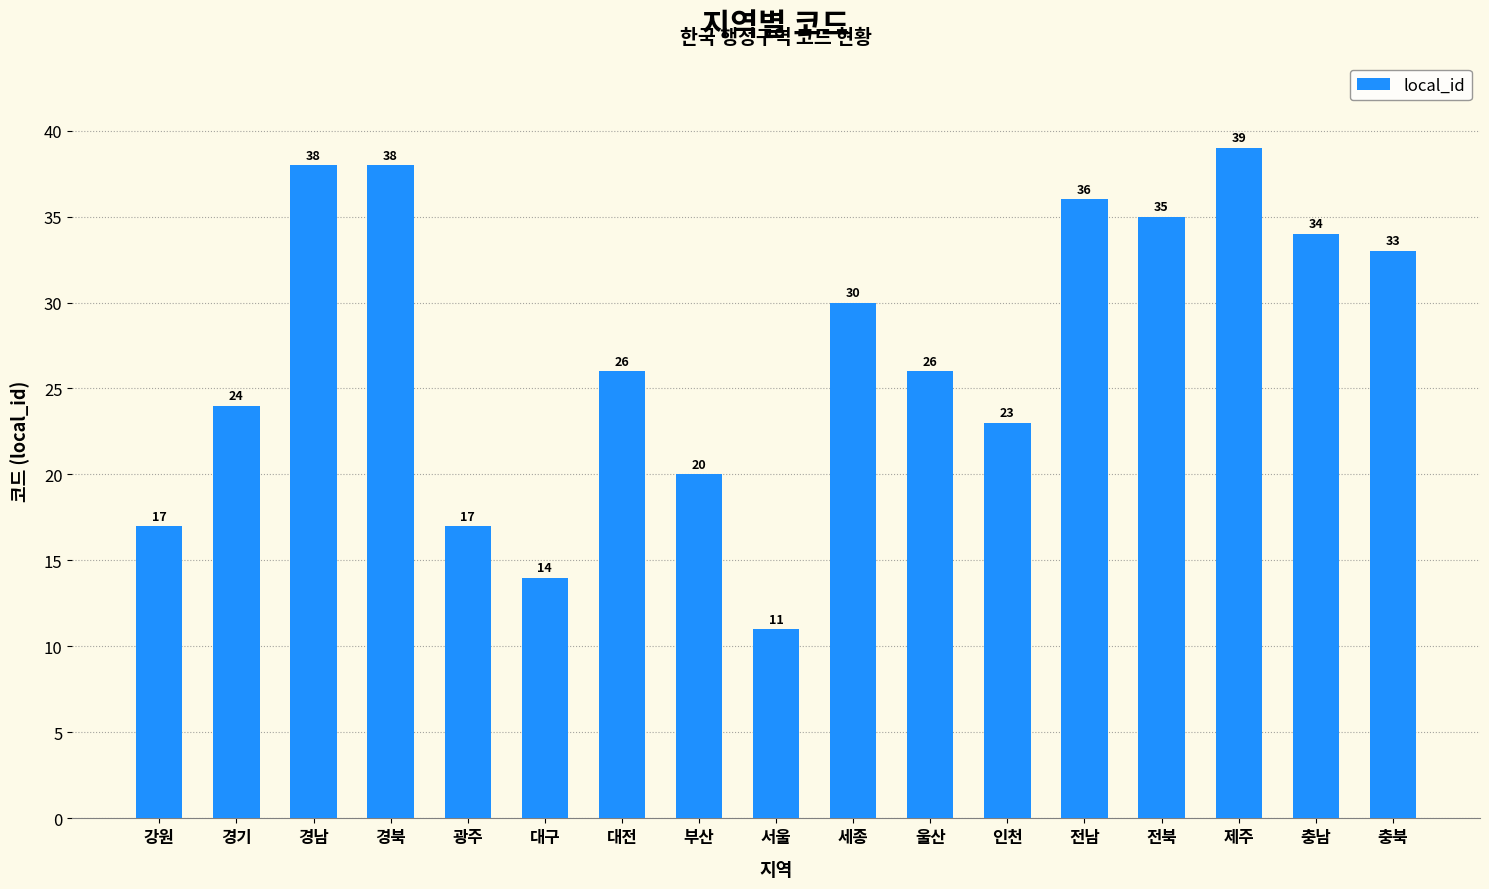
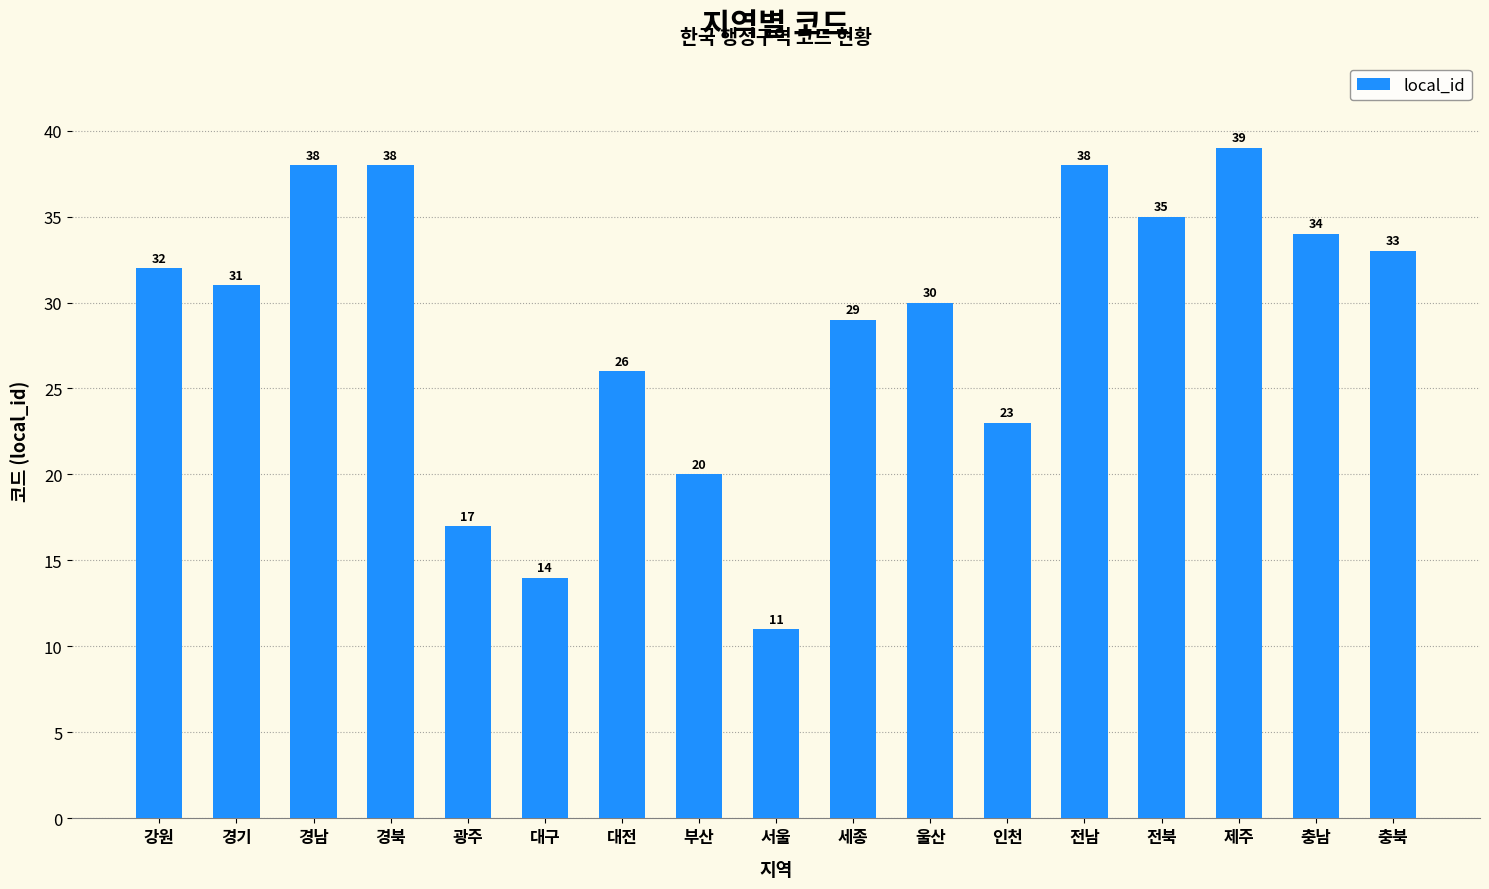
  {
-   "강원": 17,
-   "경기": 24,
+   "강원": 32,
+   "경기": 31,
    "경남": 38,
    "경북": 38,
    "광주": 17,
    "대구": 14,
    "대전": 26,
    "부산": 20,
    "서울": 11,
-   "세종": 30,
-   "울산": 26,
+   "세종": 29,
+   "울산": 30,
    "인천": 23,
-   "전남": 36,
+   "전남": 38,
    "전북": 35,
    "제주": 39,
    "충남": 34,
    "충북": 33
  }
